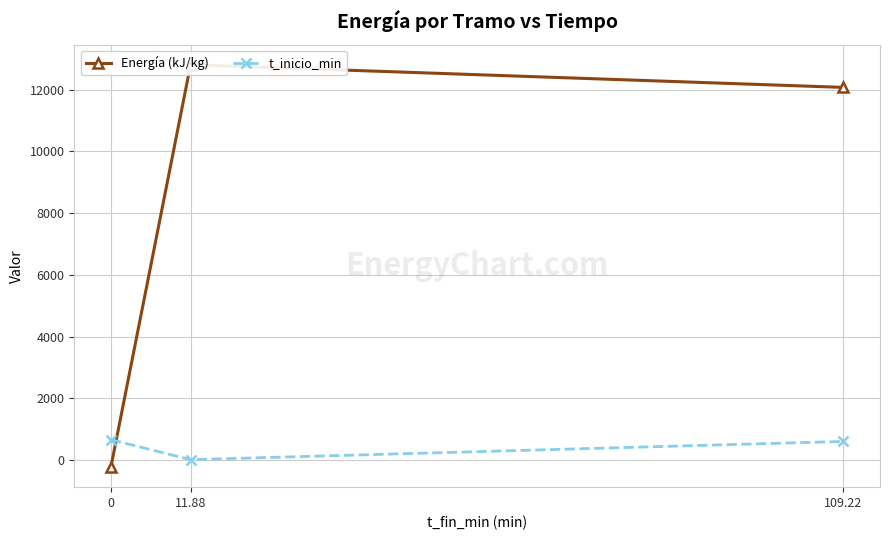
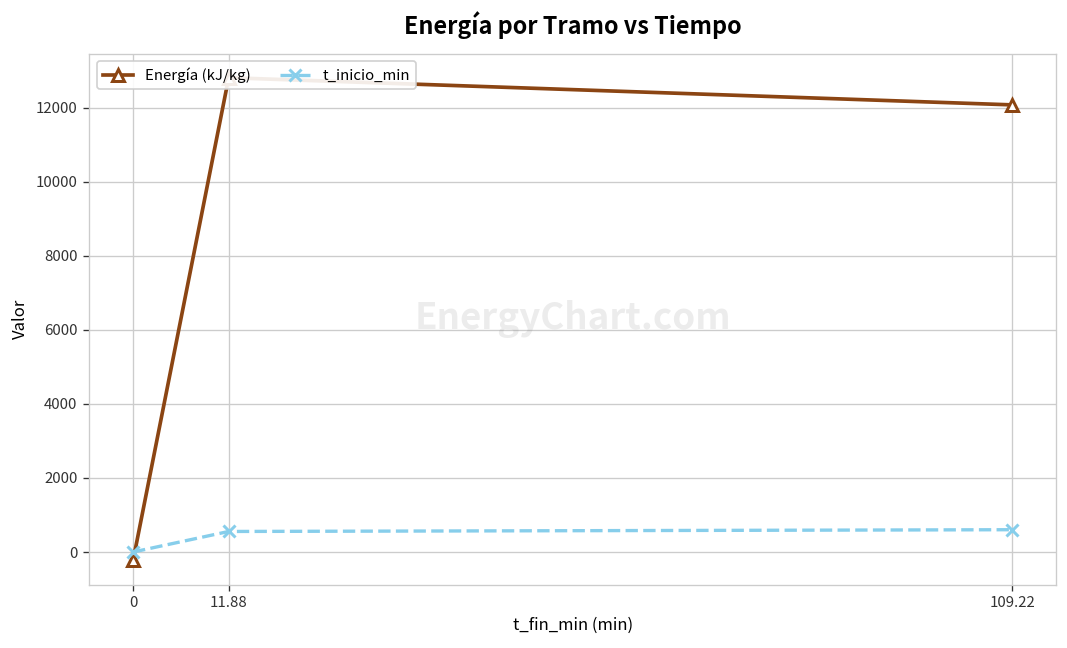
  {
    "Energía (kJ/kg)": {
      "0": -200,
      "109.22": 12100
    },
    "t_inicio_min": {
-     "0": 700,
-     "11.88": 0,
+     "0": 0,
+     "11.88": 600,
      "109.22": 600
    }
  }
